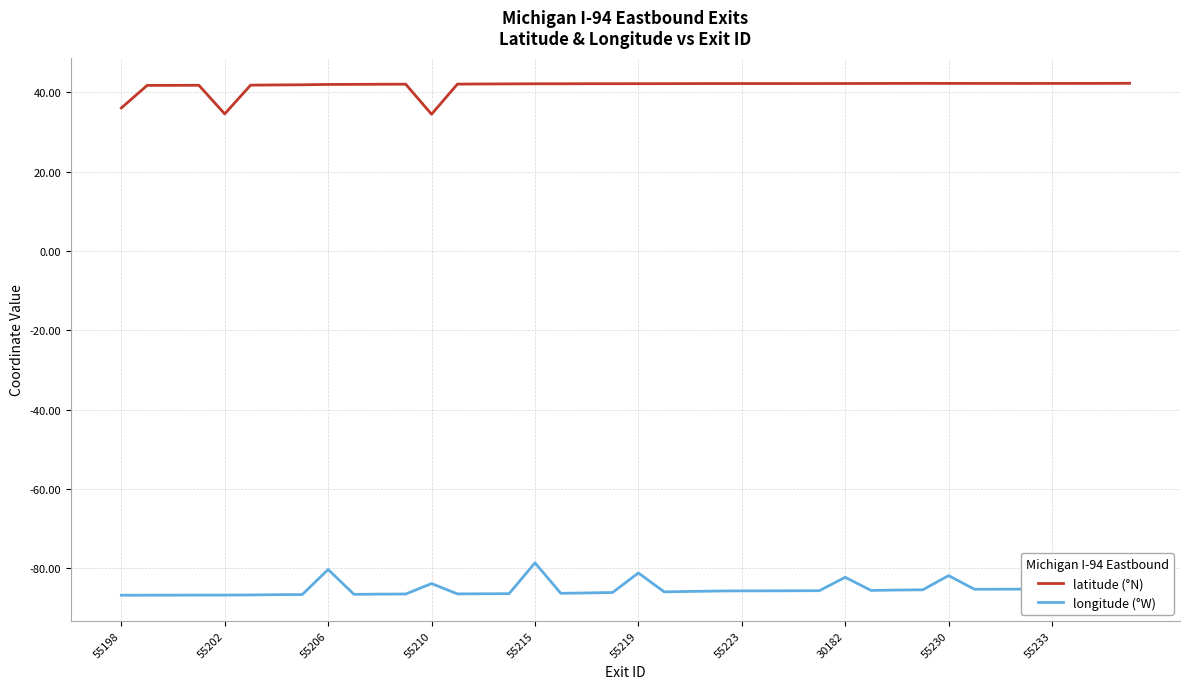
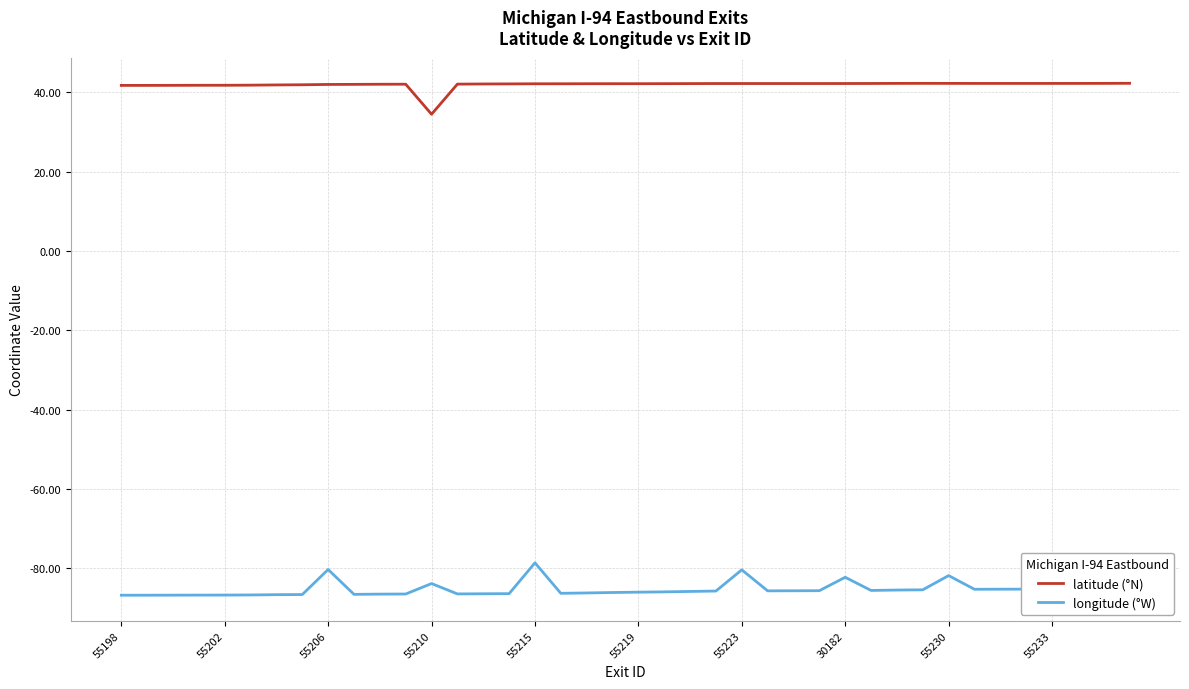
  {
    "latitude (°N)": {
-     "55198": 36,
-     "55202": 35,
+     "55198": 42,
+     "55202": 42,
      "55206": 42,
      "55210": 34,
      "55215": 42,
      "55219": 42,
      "55223": 42,
      "30182": 42,
      "55230": 42,
      "55233": 42
    },
    "longitude (°W)": {
      "55198": -87,
      "55202": -87,
      "55206": -80,
      "55210": -84,
      "55215": -79,
-     "55219": -81,
-     "55223": -86,
+     "55219": -86,
+     "55223": -80,
      "30182": -82,
      "55230": -82
    }
  }
